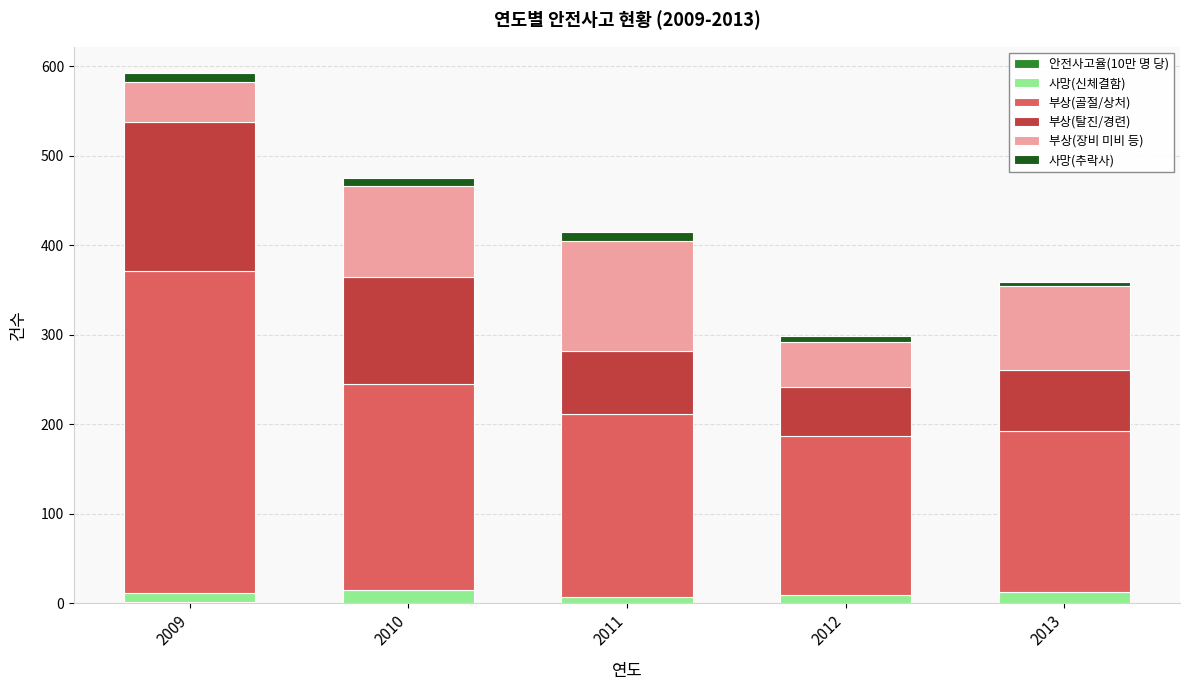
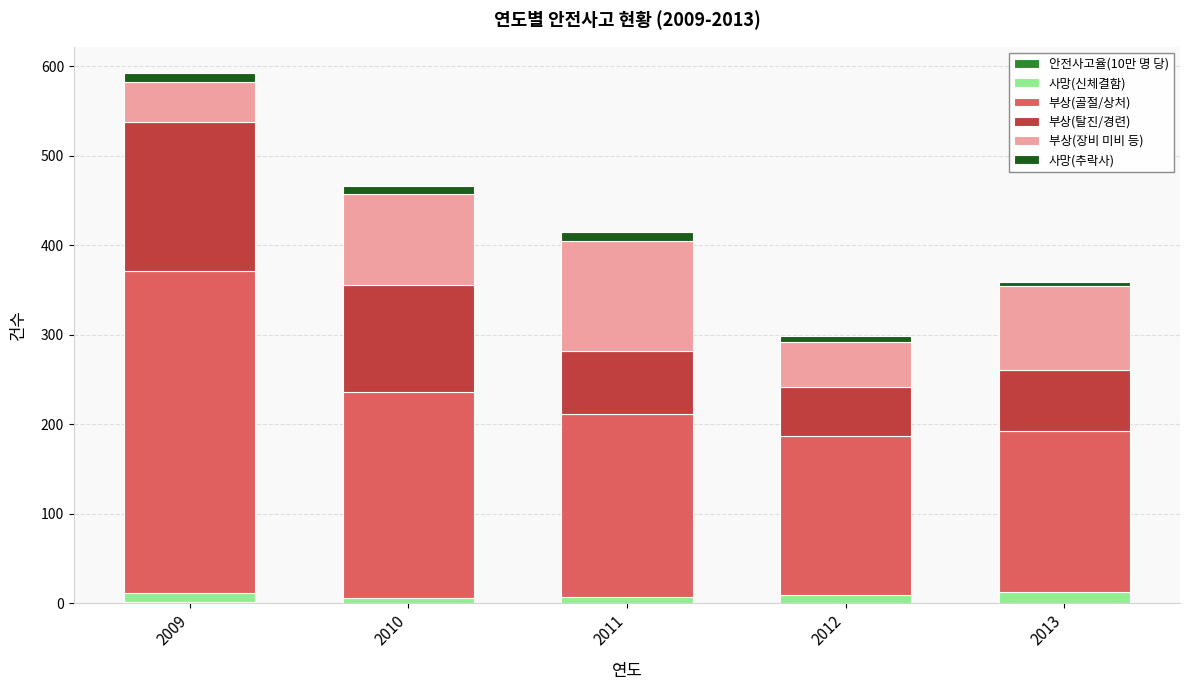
  {
    "사망(신체결함)": {
      "2009": 10,
-     "2010": 14,
+     "2010": 5,
      "2011": 10,
      "2012": 10,
      "2013": 10
    },
    "부상(장비 미비 등)": {
      "2009": 50,
      "2010": 100,
      "2011": 120,
      "2012": 50,
      "2013": 90
    }
  }
